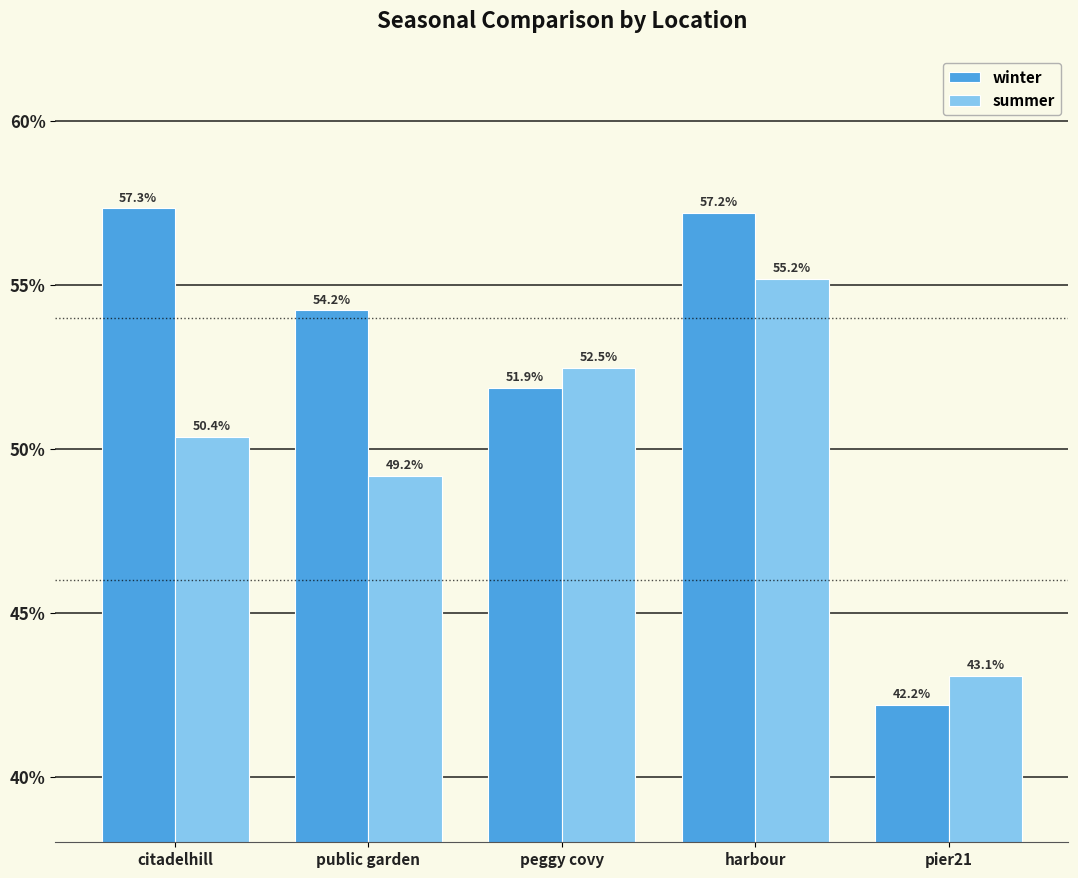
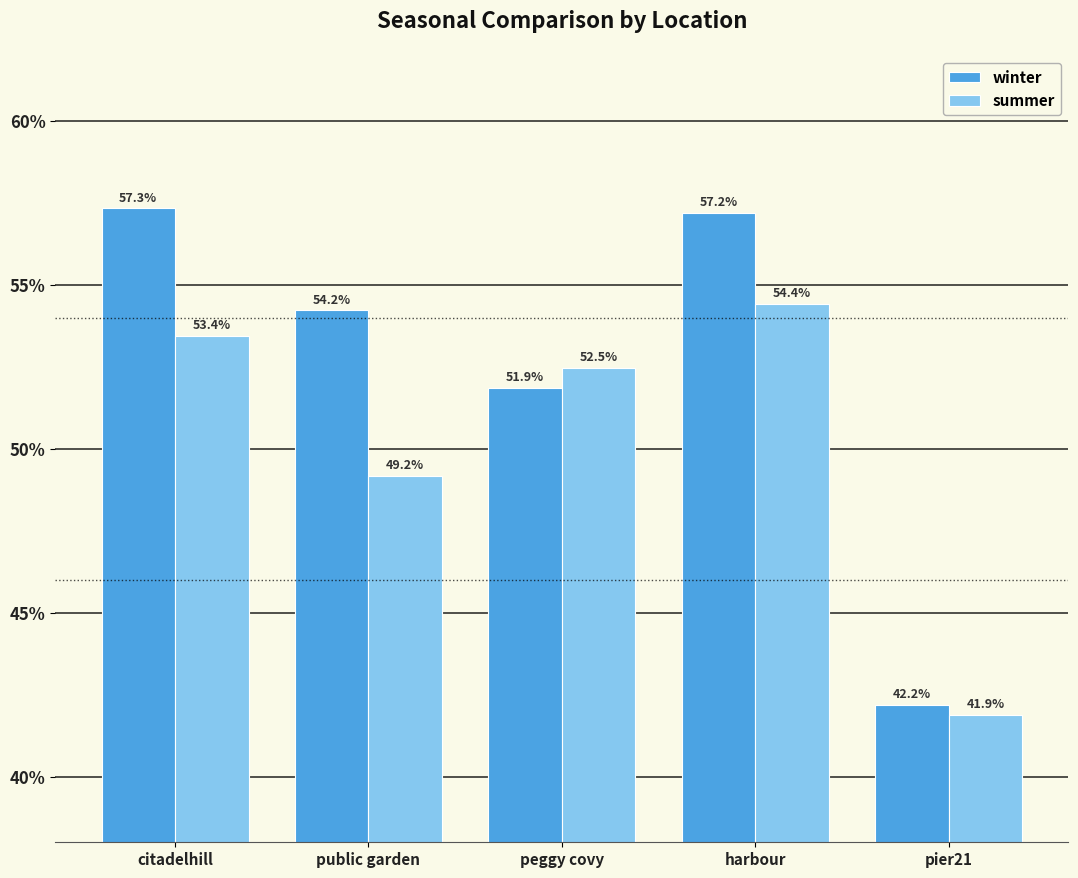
  {
    "winter": {
      "citadelhill": "57.3%",
      "public garden": "54.2%",
      "peggy covy": "51.9%",
      "harbour": "57.2%",
      "pier21": "42.2%"
    },
    "summer": {
-     "citadelhill": "50.4%",
+     "citadelhill": "53.4%",
      "public garden": "49.2%",
      "peggy covy": "52.5%",
-     "harbour": "55.2%",
-     "pier21": "43.1%"
+     "harbour": "54.4%",
+     "pier21": "41.9%"
    }
  }
